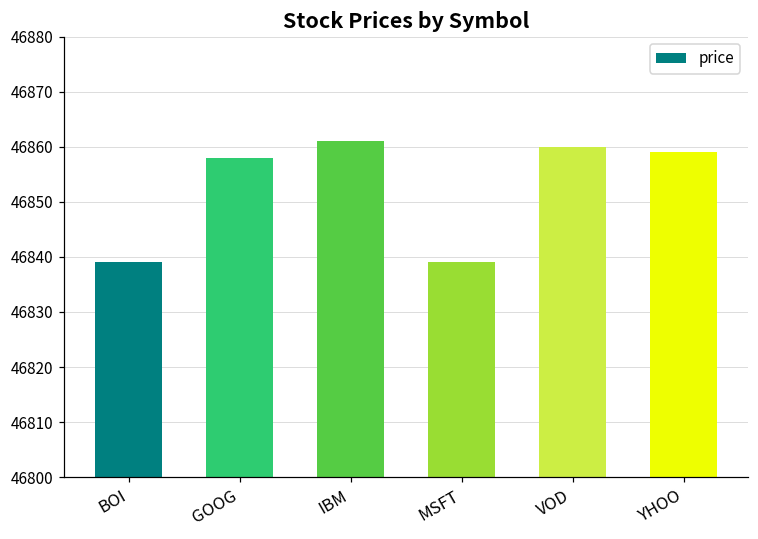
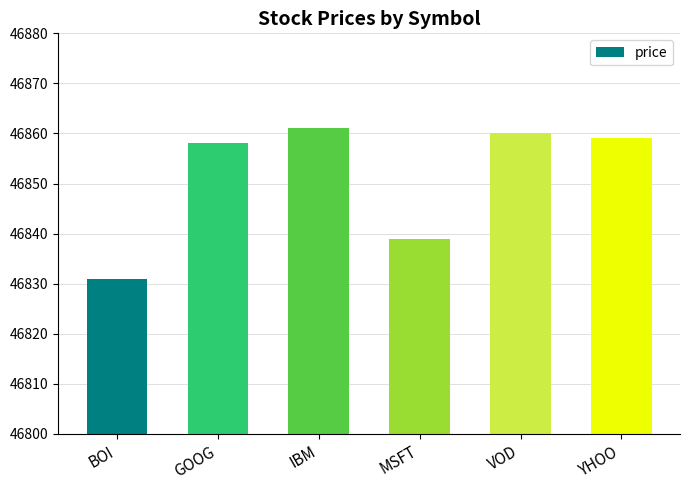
  {
-   "BOI": 46839,
+   "BOI": 46831,
    "GOOG": 46858,
    "IBM": 46861,
    "MSFT": 46839,
    "VOD": 46860,
    "YHOO": 46859
  }
